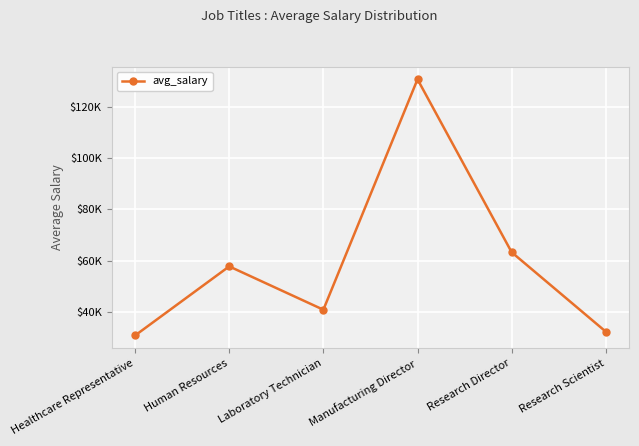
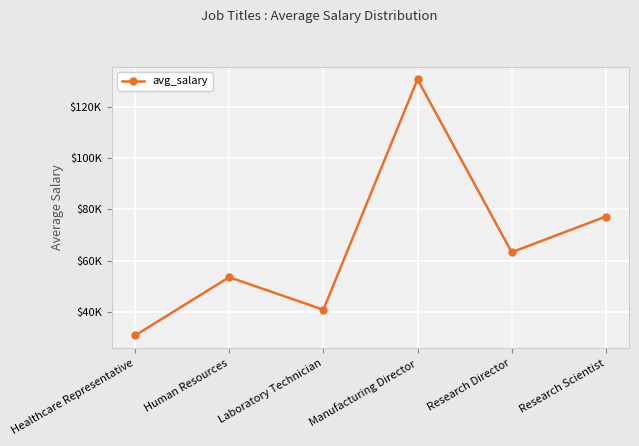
  {
    "Healthcare Representative": "$31000",
-   "Human Resources": "$58000",
+   "Human Resources": "$54000",
    "Laboratory Technician": "$41000",
    "Manufacturing Director": "$131000",
    "Research Director": "$63000",
-   "Research Scientist": "$32000"
+   "Research Scientist": "$77000"
  }
